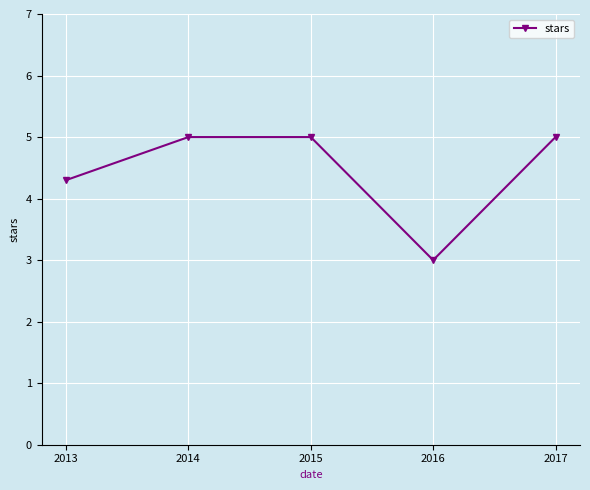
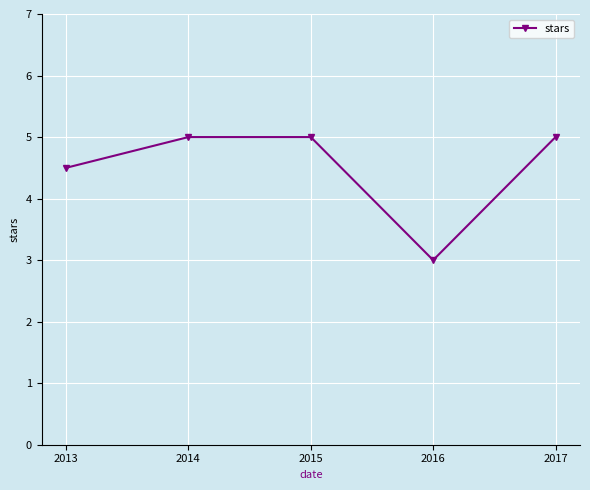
  {
-   "2013": 4.3,
+   "2013": 4.5,
    "2014": 5.0,
    "2015": 5.0,
    "2016": 3.0,
    "2017": 5.0
  }
